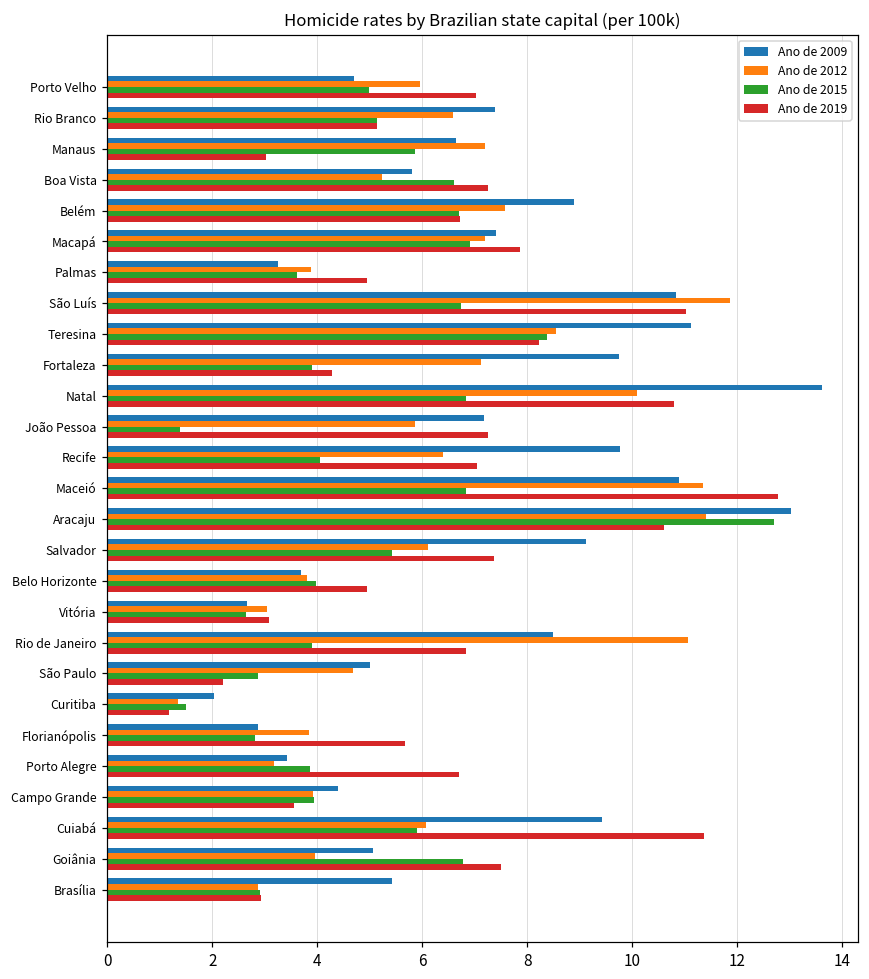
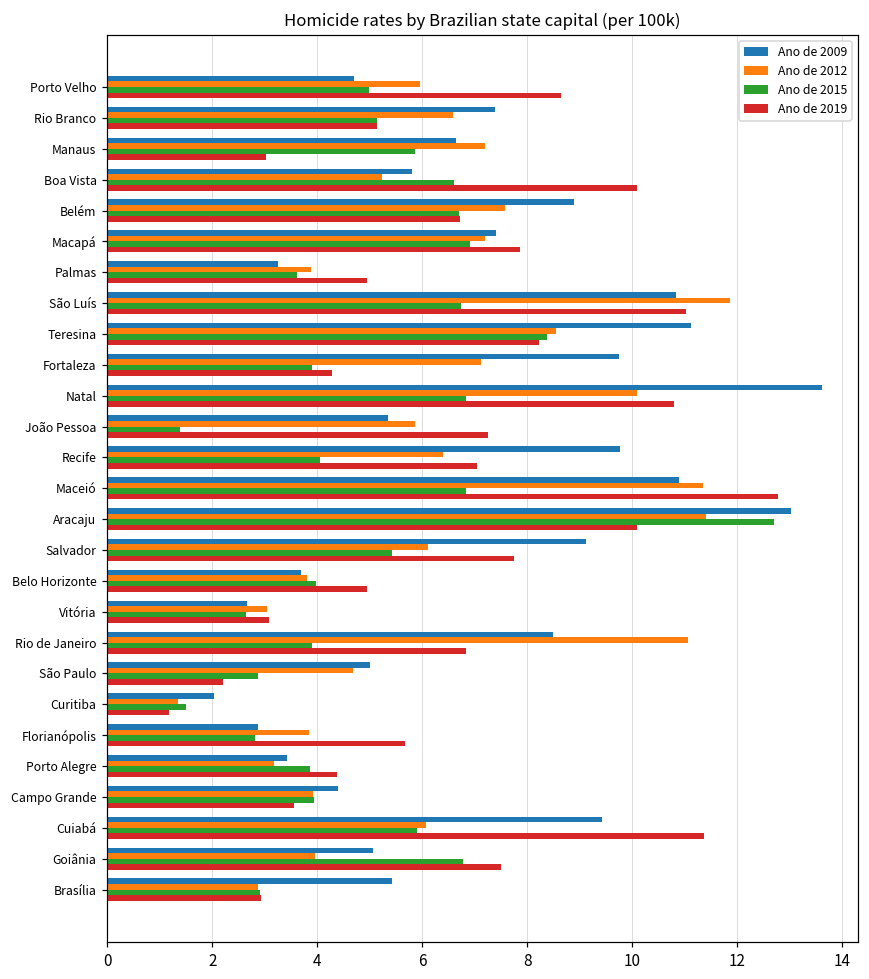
  {
    "Ano de 2009": {
      "Porto Velho": 4.7,
      "Rio Branco": 7.4,
      "Manaus": 6.6,
      "Boa Vista": 5.8,
      "Belém": 8.9,
      "Macapá": 7.4,
      "Palmas": 3.3,
      "São Luís": 10.8,
      "Teresina": 11.1,
      "Fortaleza": 9.8,
      "Natal": 13.6,
-     "João Pessoa": 7.2,
+     "João Pessoa": 5.3,
      "Recife": 9.8,
      "Maceió": 10.9,
      "Aracaju": 13.0,
      "Salvador": 9.1,
      "Belo Horizonte": 3.7,
      "Vitória": 2.7,
      "Rio de Janeiro": 8.5,
      "São Paulo": 5.0,
      "Curitiba": 2.0,
      "Florianópolis": 2.9,
      "Porto Alegre": 3.4,
      "Campo Grande": 4.4,
      "Cuiabá": 9.4,
      "Goiânia": 5.1,
      "Brasília": 5.4
    },
    "Ano de 2012": {
      "Porto Velho": 6.0,
      "Rio Branco": 6.6,
      "Manaus": 7.2,
      "Boa Vista": 5.2,
      "Belém": 7.6,
      "Macapá": 7.2,
      "Palmas": 3.9,
      "São Luís": 11.9,
      "Teresina": 8.5,
      "Fortaleza": 7.1,
      "Natal": 10.1,
      "João Pessoa": 5.9,
      "Recife": 6.4,
      "Maceió": 11.4,
      "Aracaju": 11.4,
      "Salvador": 6.1,
      "Belo Horizonte": 3.8,
      "Vitória": 3.1,
      "Rio de Janeiro": 11.1,
      "São Paulo": 4.7,
      "Curitiba": 1.3,
      "Florianópolis": 3.8,
      "Porto Alegre": 3.2,
      "Campo Grande": 3.9,
      "Cuiabá": 6.1,
      "Goiânia": 4.0,
      "Brasília": 2.9
    },
    "Ano de 2015": {
      "Porto Velho": 5.0,
      "Rio Branco": 5.1,
      "Manaus": 5.9,
      "Boa Vista": 6.6,
      "Belém": 6.7,
      "Macapá": 6.9,
      "Palmas": 3.6,
      "São Luís": 6.7,
      "Teresina": 8.4,
      "Fortaleza": 3.9,
      "Natal": 6.8,
      "João Pessoa": 1.4,
      "Recife": 4.0,
      "Maceió": 6.8,
      "Aracaju": 12.7,
      "Salvador": 5.4,
      "Belo Horizonte": 4.0,
      "Vitória": 2.6,
      "Rio de Janeiro": 3.9,
      "São Paulo": 2.9,
      "Curitiba": 1.5,
      "Florianópolis": 2.8,
      "Porto Alegre": 3.9,
      "Campo Grande": 3.9,
      "Cuiabá": 5.9,
      "Goiânia": 6.8,
      "Brasília": 2.9
    },
    "Ano de 2019": {
-     "Porto Velho": 7.0,
+     "Porto Velho": 8.6,
      "Rio Branco": 5.1,
      "Manaus": 3.0,
-     "Boa Vista": 7.2,
+     "Boa Vista": 10.1,
      "Belém": 6.7,
      "Macapá": 7.9,
      "Palmas": 5.0,
      "São Luís": 11.0,
      "Teresina": 8.2,
      "Fortaleza": 4.3,
      "Natal": 10.8,
      "João Pessoa": 7.3,
      "Recife": 7.0,
      "Maceió": 12.8,
-     "Aracaju": 10.6,
-     "Salvador": 7.4,
+     "Aracaju": 10.1,
+     "Salvador": 7.8,
      "Belo Horizonte": 5.0,
      "Vitória": 3.1,
      "Rio de Janeiro": 6.8,
      "São Paulo": 2.2,
      "Curitiba": 1.2,
      "Florianópolis": 5.7,
-     "Porto Alegre": 6.7,
+     "Porto Alegre": 4.4,
      "Campo Grande": 3.6,
      "Cuiabá": 11.4,
      "Goiânia": 7.5,
      "Brasília": 2.9
    }
  }
